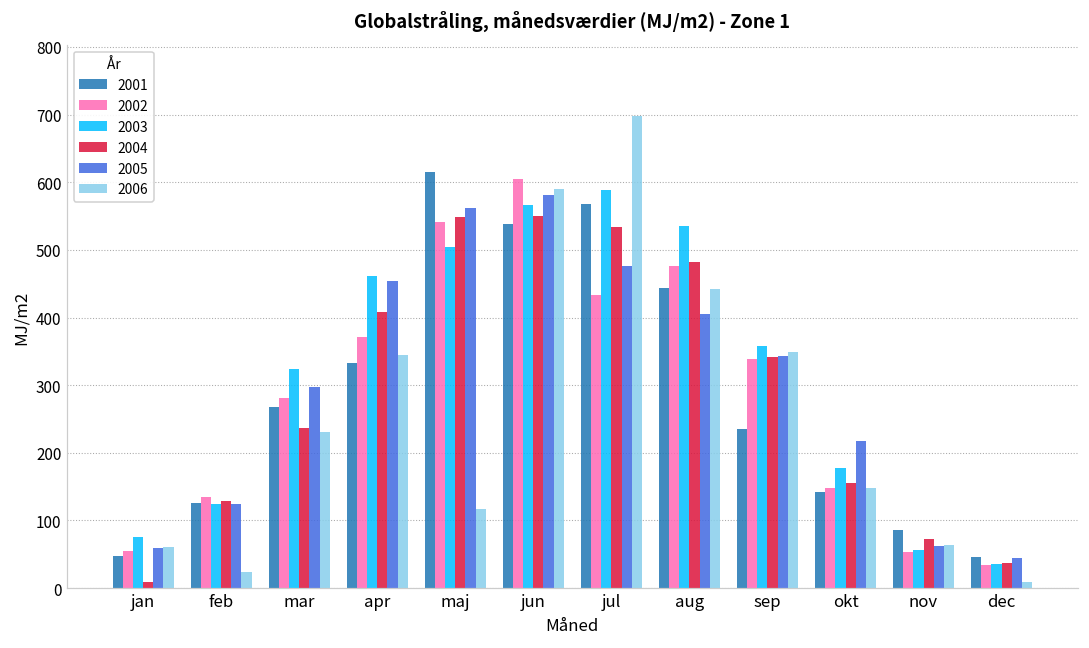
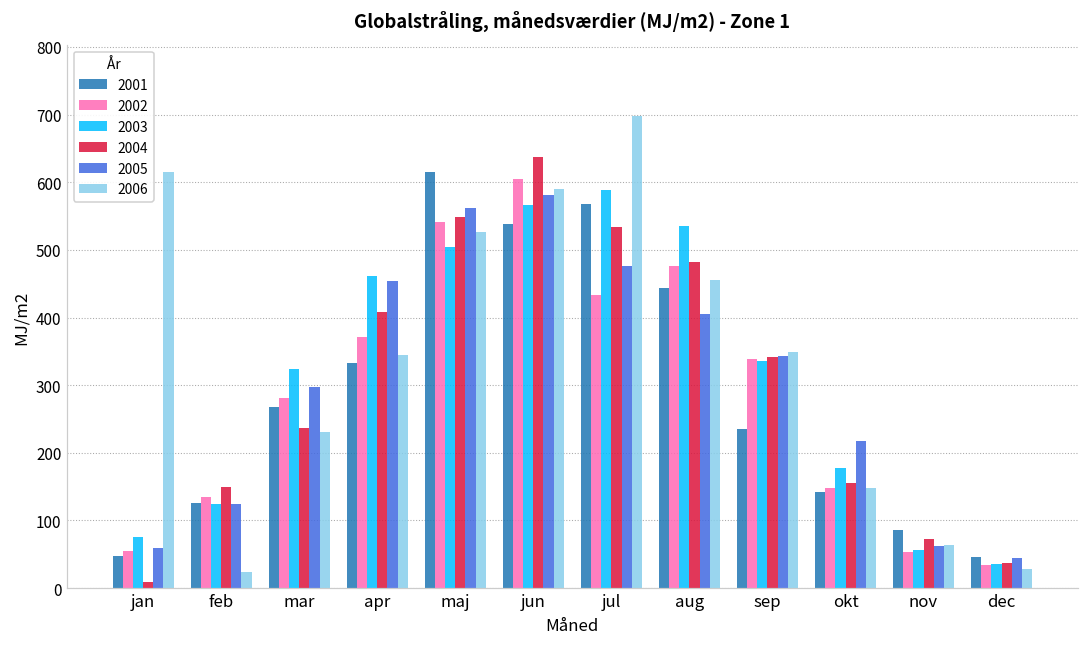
  {
    "2002": {
      "jan": 60,
      "feb": 140,
      "mar": 280,
      "apr": 370,
      "maj": 540,
      "jun": 610,
      "jul": 430,
      "aug": 480,
      "sep": 340,
      "okt": 150,
      "nov": 50,
      "dec": 30
    },
    "2003": {
      "jan": 70,
      "feb": 120,
      "mar": 320,
      "apr": 460,
      "maj": 500,
      "jun": 570,
      "jul": 590,
      "aug": 540,
-     "sep": 360,
+     "sep": 340,
      "okt": 180,
      "nov": 60,
      "dec": 40
    },
    "2004": {
      "jan": 10,
-     "feb": 130,
+     "feb": 150,
      "mar": 240,
      "apr": 410,
      "maj": 550,
-     "jun": 550,
+     "jun": 640,
      "jul": 530,
      "aug": 480,
      "sep": 340,
      "okt": 160,
      "nov": 70,
      "dec": 40
    },
    "2006": {
-     "jan": 60,
+     "jan": 610,
      "feb": 20,
      "mar": 230,
      "apr": 340,
-     "maj": 120,
+     "maj": 530,
      "jun": 590,
      "jul": 700,
-     "aug": 440,
+     "aug": 460,
      "sep": 350,
      "okt": 150,
      "nov": 60,
-     "dec": 10
+     "dec": 30
    }
  }
